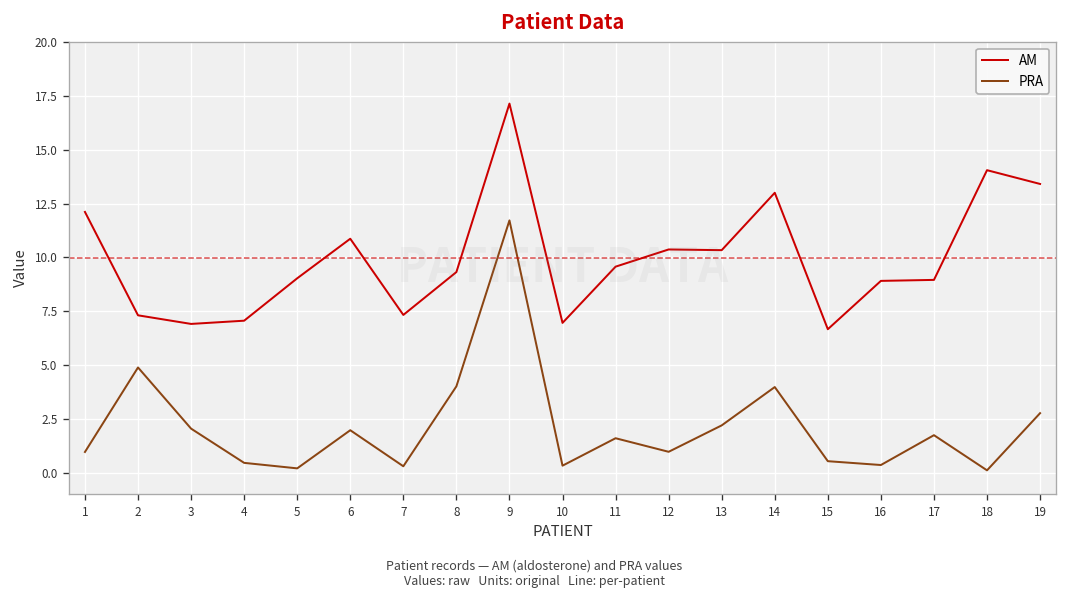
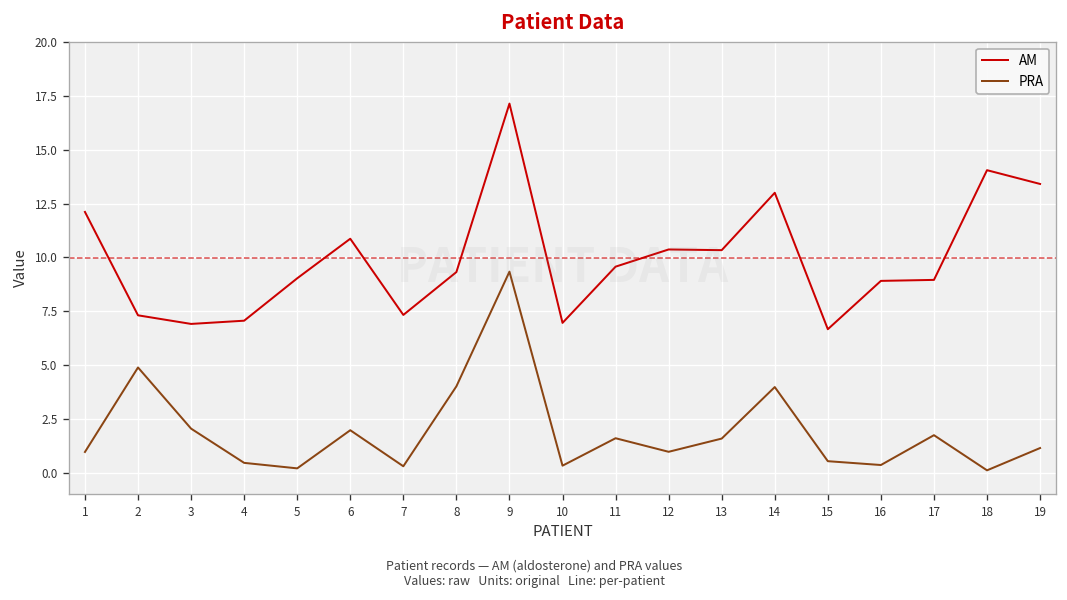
  {
    "AM": {
      "1": 12.1,
      "2": 7.3,
      "3": 6.9,
      "4": 7.1,
      "5": 9.0,
      "6": 10.9,
      "7": 7.3,
      "8": 9.3,
      "9": 17.1,
      "10": 7.0,
      "11": 9.6,
      "12": 10.4,
      "13": 10.3,
      "14": 13.0,
      "15": 6.7,
      "16": 8.9,
      "17": 9.0,
      "18": 14.1,
      "19": 13.4
    },
    "PRA": {
      "1": 1.0,
      "2": 4.9,
      "3": 2.0,
      "4": 0.5,
      "5": 0.2,
      "6": 2.0,
      "7": 0.3,
      "8": 4.0,
-     "9": 11.7,
+     "9": 9.3,
      "10": 0.3,
      "11": 1.6,
      "12": 1.0,
-     "13": 2.2,
+     "13": 1.6,
      "14": 4.0,
      "15": 0.5,
      "16": 0.4,
      "17": 1.7,
      "18": 0.1,
-     "19": 2.8
+     "19": 1.1
    }
  }
